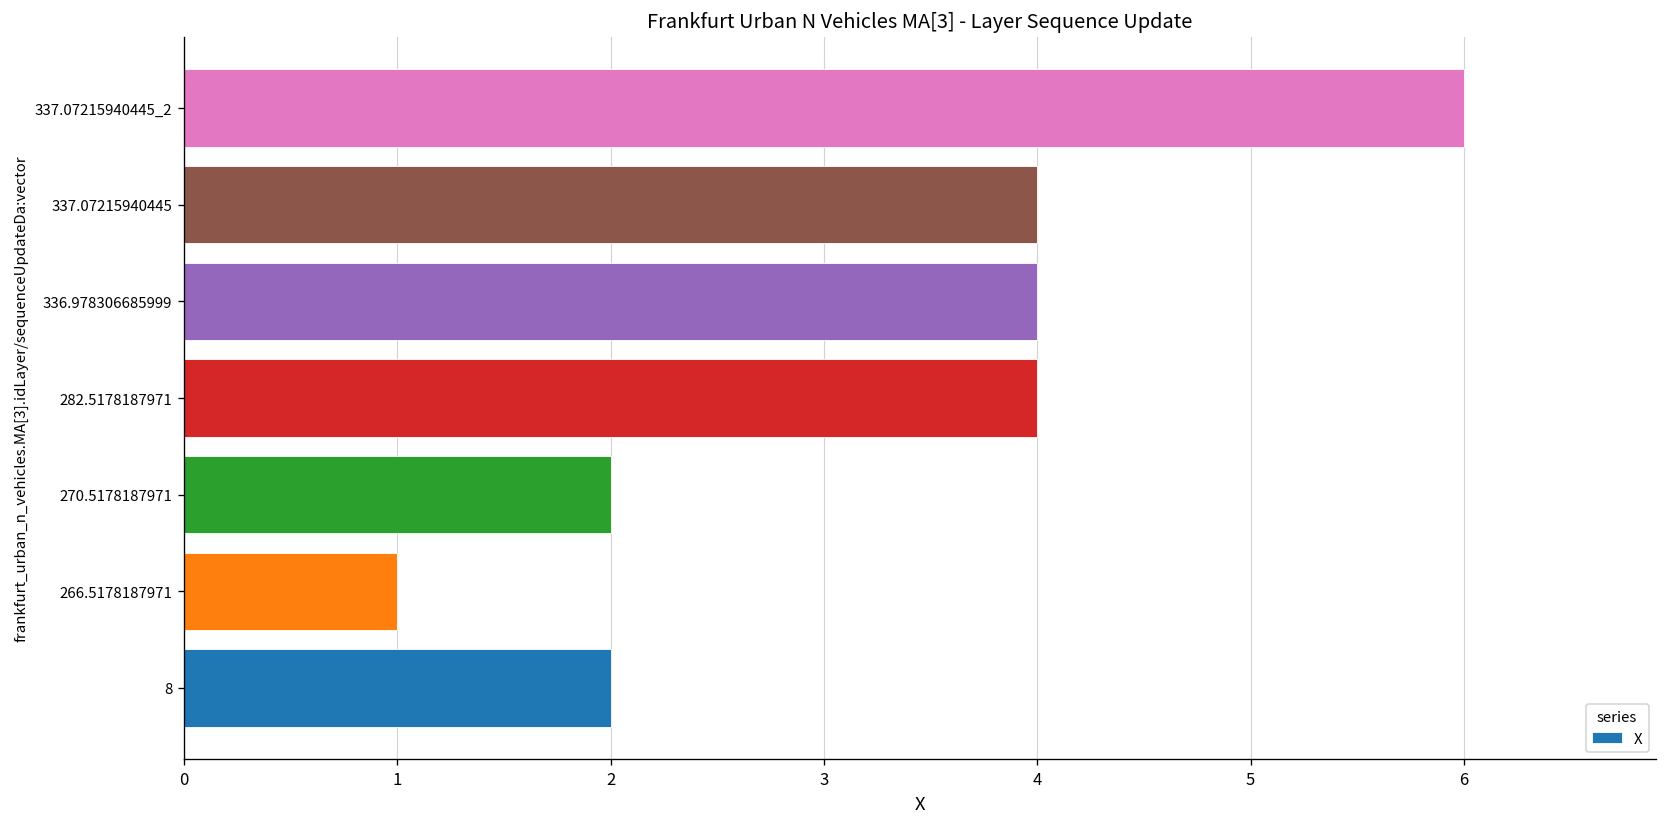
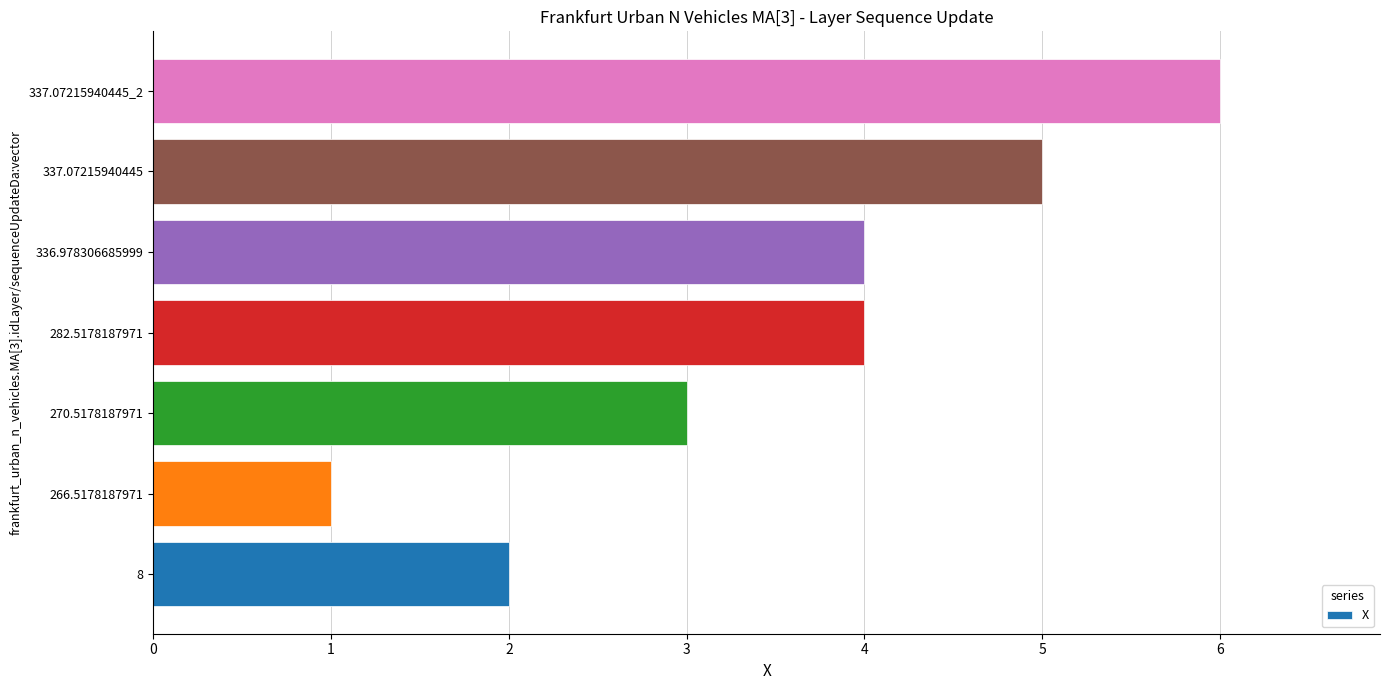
  {
    "337.07215940445_2": 6,
-   "337.07215940445": 4,
+   "337.07215940445": 5,
    "336.978306685999": 4,
    "282.5178187971": 4,
-   "270.5178187971": 2,
+   "270.5178187971": 3,
    "266.5178187971": 1,
    "8": 2
  }
